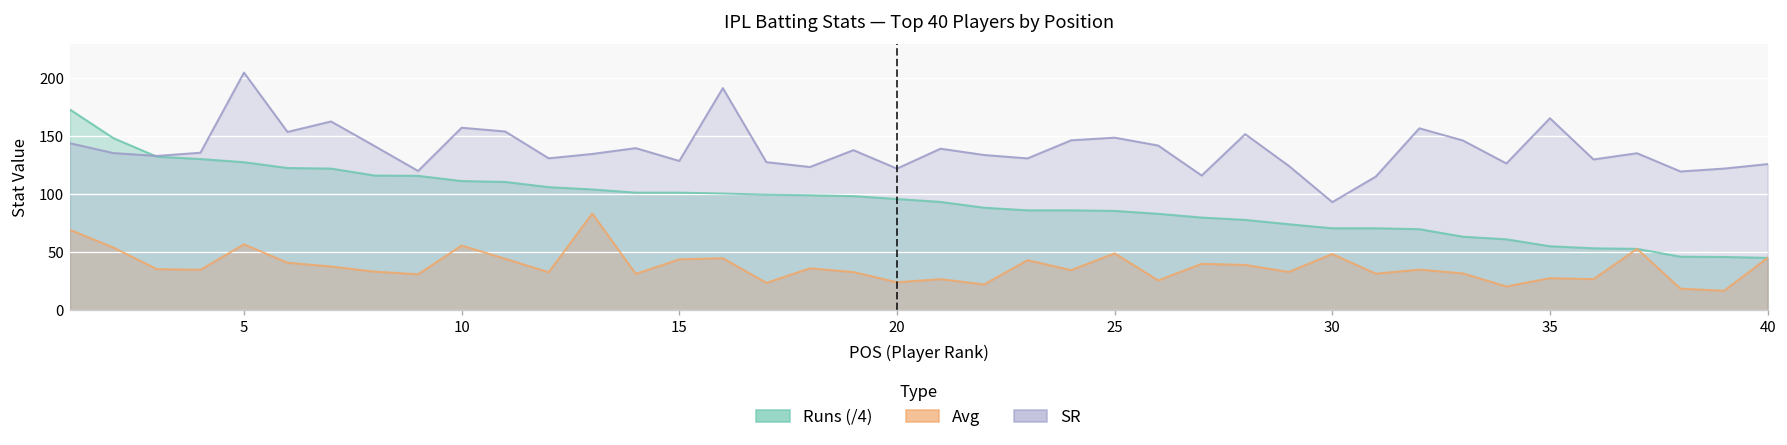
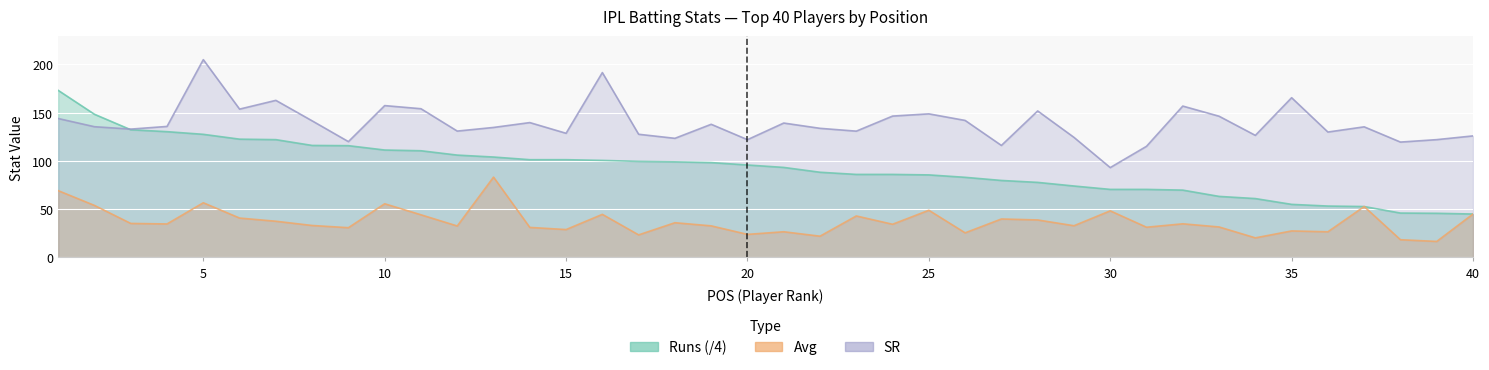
  {
    "Avg": {
      "5": 60,
      "10": 60,
-     "15": 40,
+     "15": 30,
      "20": 20,
      "25": 50,
      "30": 50,
      "35": 30
    }
  }
